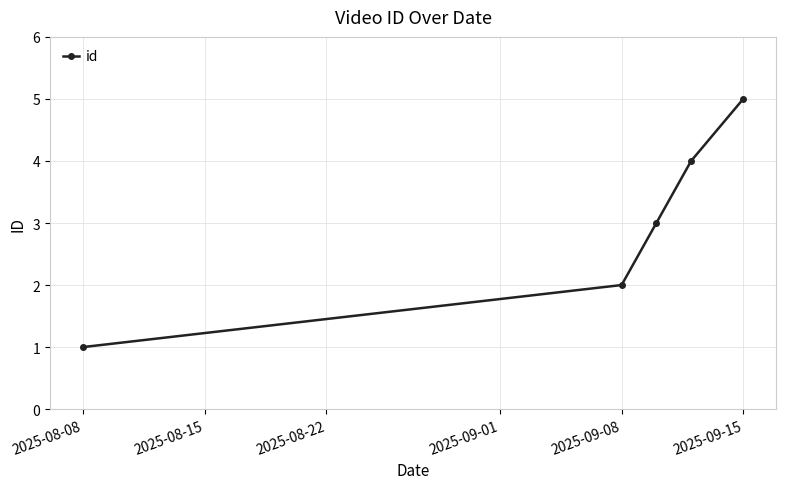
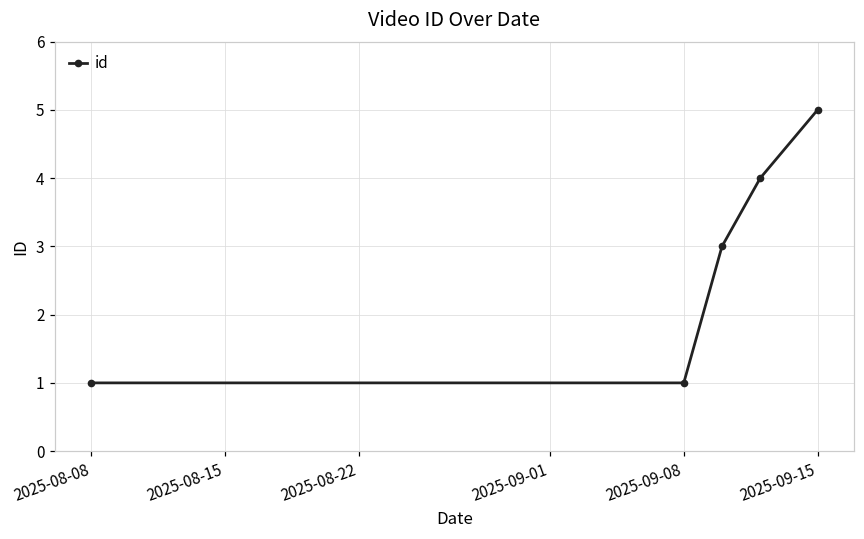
  {
    "2025-08-08": 1,
-   "2025-09-08": 2,
+   "2025-09-08": 1,
    "2025-09-15": 5
  }
